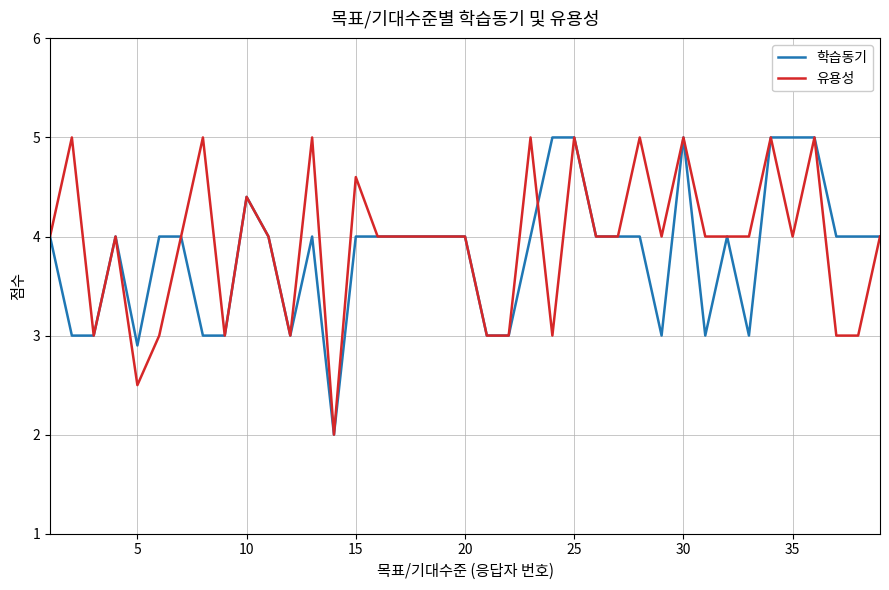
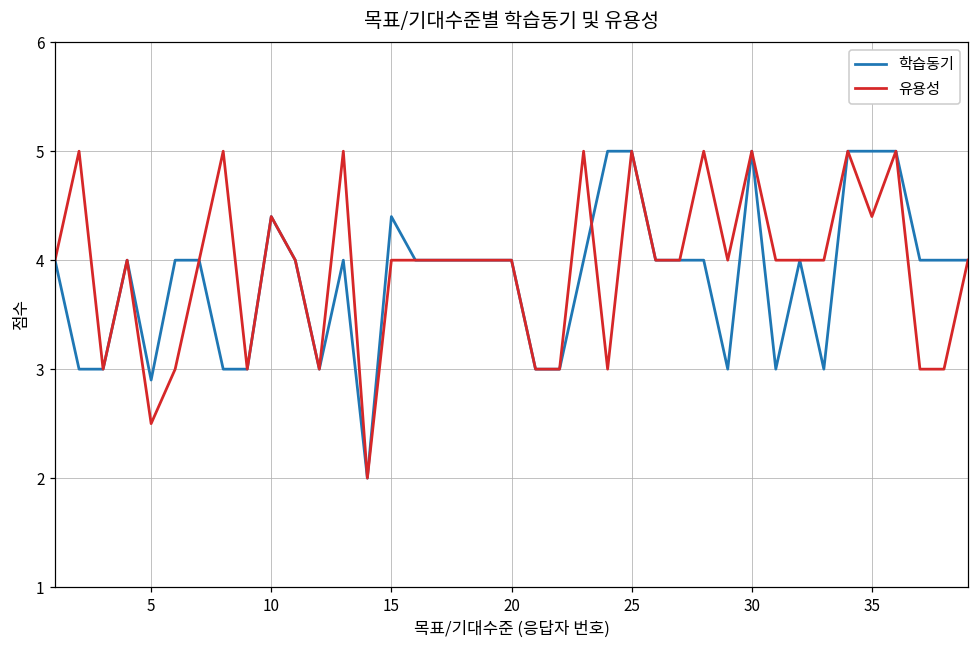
  {
    "학습동기": {
      "5": 2.9,
-     "15": 4.0,
+     "15": 4.4,
      "35": 5.0
    },
    "유용성": {
      "5": 2.5,
-     "15": 4.6,
-     "35": 4.0
+     "15": 4.0,
+     "35": 4.4
    }
  }
